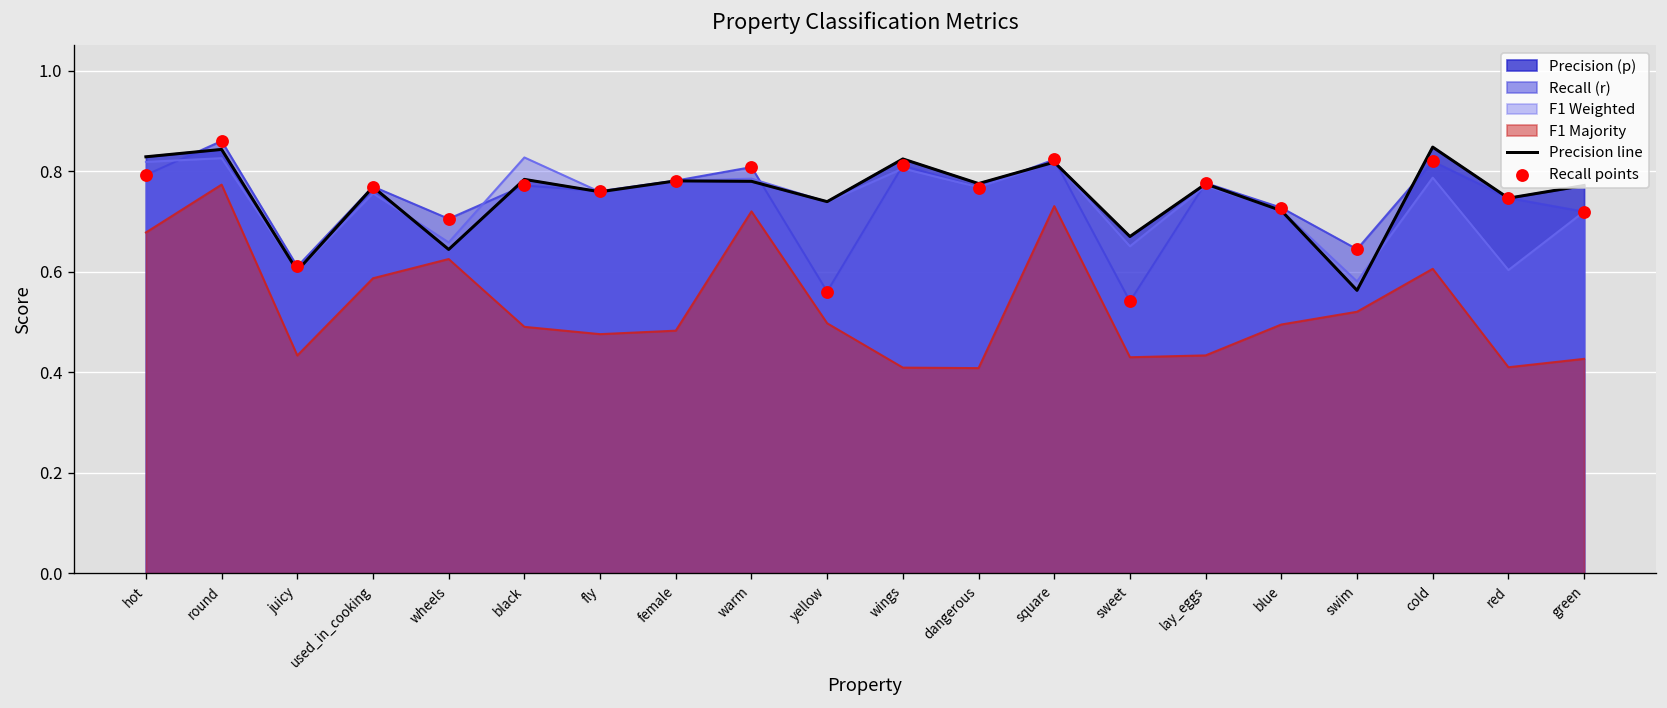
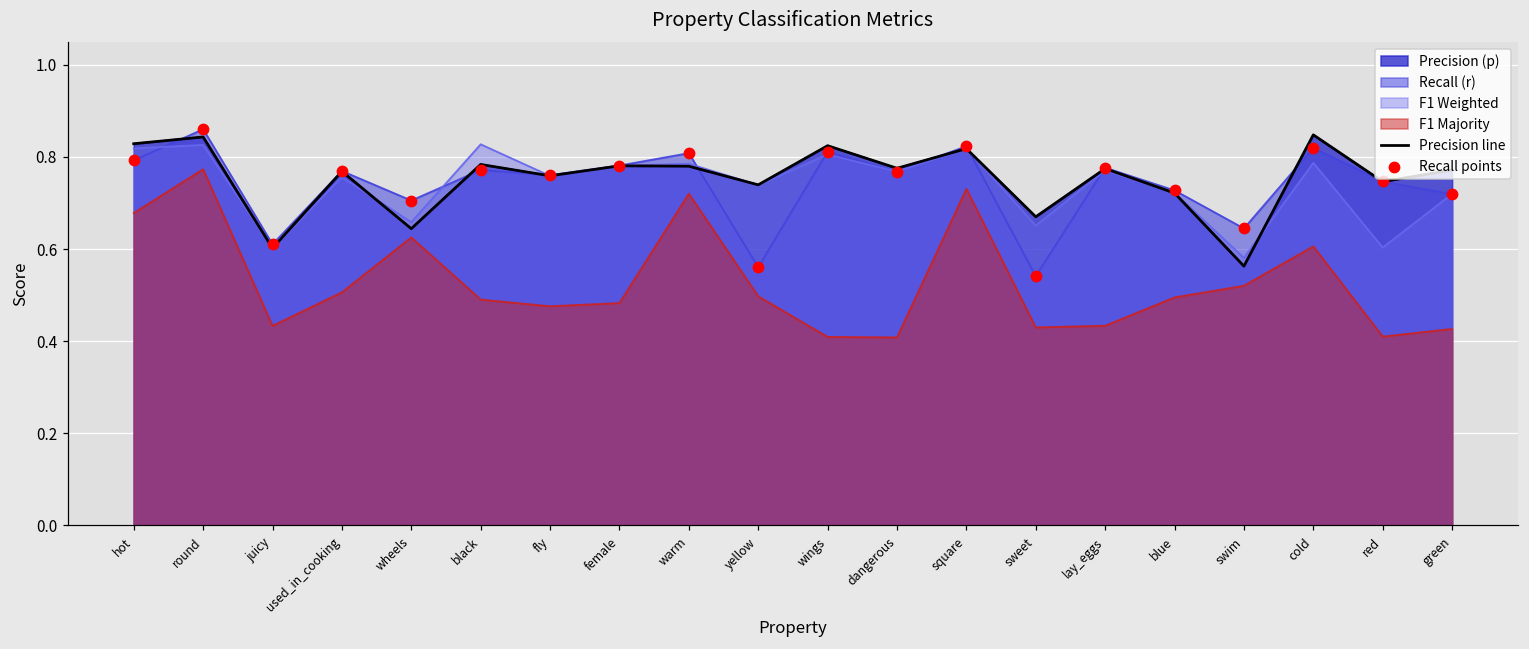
  {
    "Precision (p)": {
      "hot": 0.83,
      "round": 0.84,
      "wheels": 0.64,
      "black": 0.78,
      "wings": 0.82,
      "dangerous": 0.78,
      "sweet": 0.67,
      "swim": 0.56,
      "cold": 0.85
    },
    "Recall points": {
      "hot": 0.79,
      "round": 0.86,
      "juicy": 0.61,
      "wheels": 0.71,
      "black": 0.77,
      "warm": 0.81,
      "yellow": 0.56,
      "sweet": 0.54,
      "swim": 0.64,
      "cold": 0.82
    },
    "F1 Weighted": {
      "hot": 0.82,
      "round": 0.83,
      "used_in_cooking": 0.76,
      "wheels": 0.66,
      "black": 0.83,
      "sweet": 0.65,
      "swim": 0.58,
      "cold": 0.79,
      "red": 0.60
    },
    "F1 Majority": {
      "hot": 0.68,
      "round": 0.77,
      "juicy": 0.43,
-     "used_in_cooking": 0.59,
+     "used_in_cooking": 0.51,
      "wheels": 0.63,
      "black": 0.49,
      "fly": 0.48,
      "female": 0.48,
      "warm": 0.72,
      "yellow": 0.50,
      "wings": 0.41,
      "dangerous": 0.41,
      "square": 0.73,
      "sweet": 0.43,
      "lay_eggs": 0.43,
      "blue": 0.49,
      "swim": 0.52,
      "cold": 0.61,
      "red": 0.41,
      "green": 0.43
    }
  }
